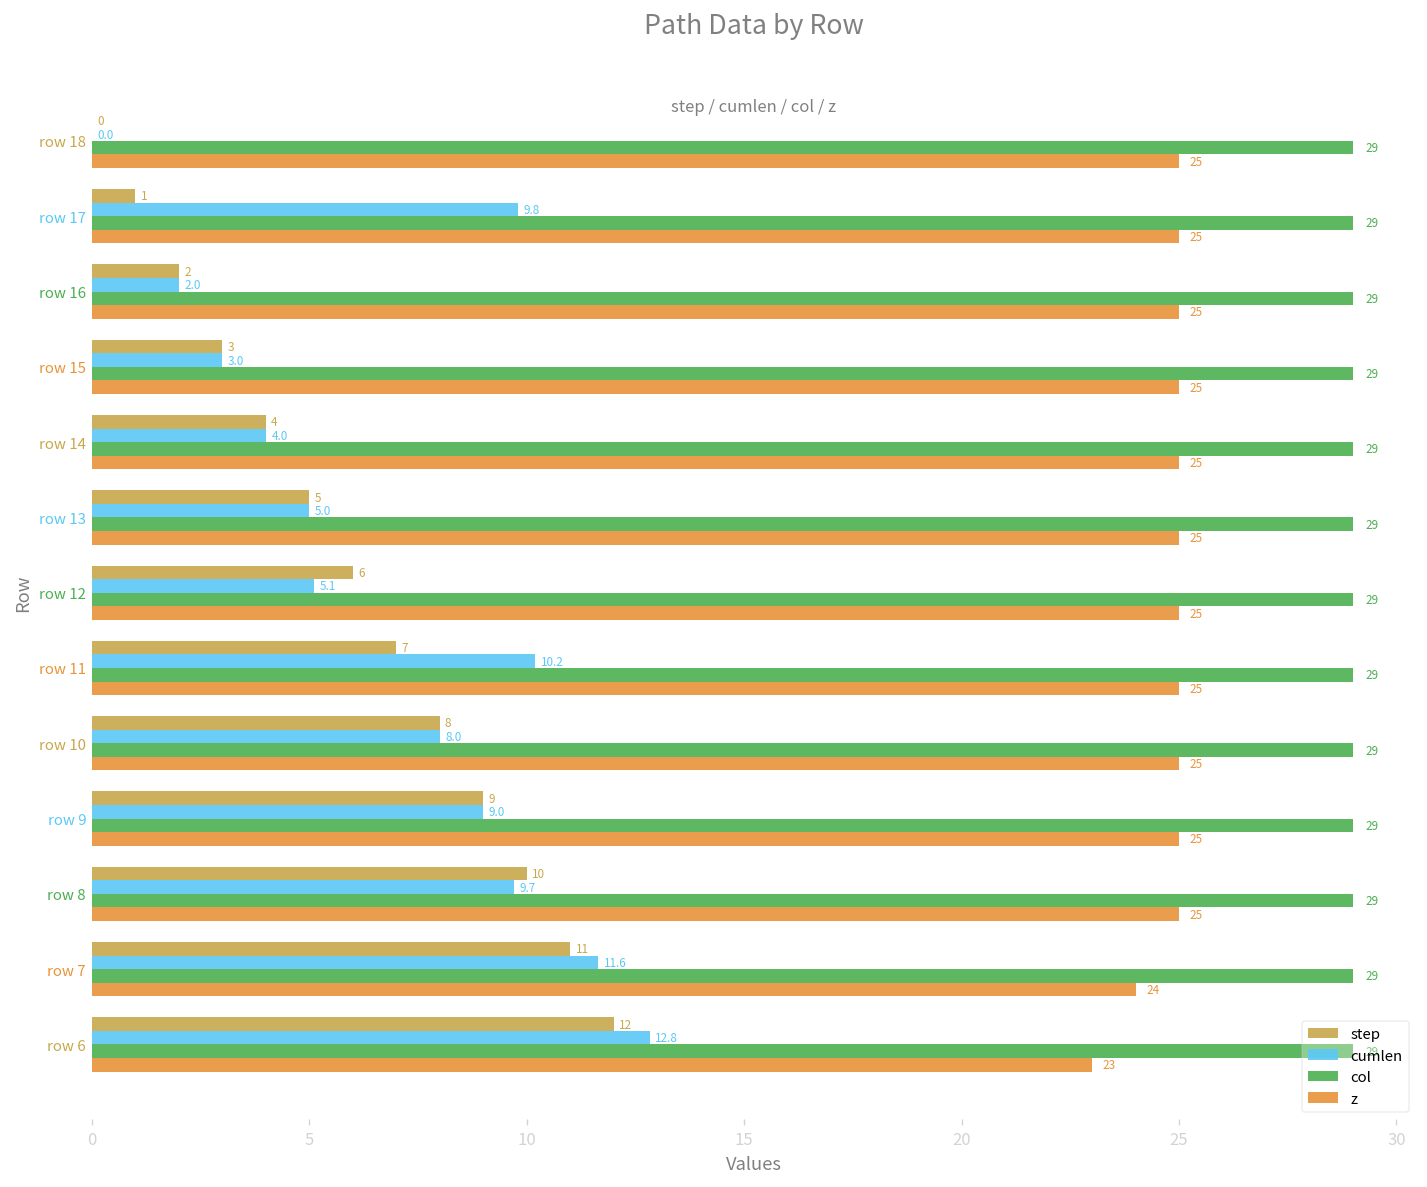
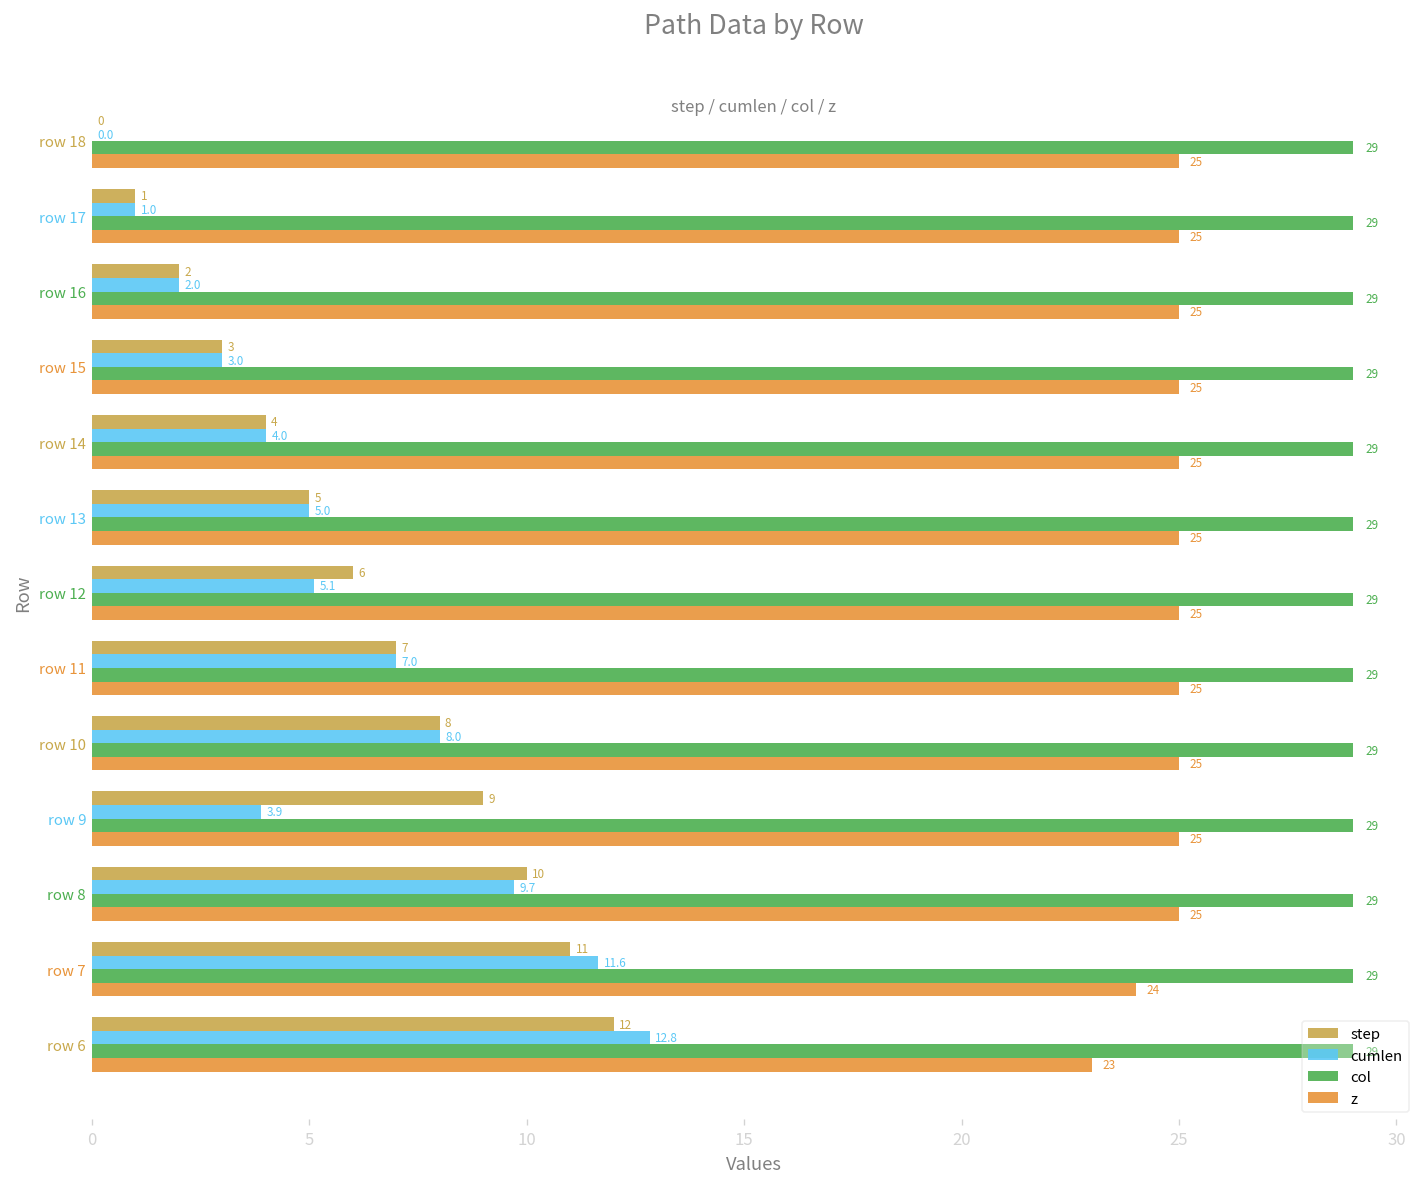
  {
    "cumlen": {
      "row 18": 0.0,
-     "row 17": 9.8,
+     "row 17": 1.0,
      "row 16": 2.0,
      "row 15": 3.0,
      "row 14": 4.0,
      "row 13": 5.0,
      "row 12": 5.1,
-     "row 11": 10.2,
+     "row 11": 7.0,
      "row 10": 8.0,
-     "row 9": 9.0,
+     "row 9": 3.9,
      "row 8": 9.7,
      "row 7": 11.6,
      "row 6": 12.8
    },
    "col": {
      "row 18": 29,
      "row 17": 29,
      "row 16": 29,
      "row 15": 29,
      "row 14": 29,
      "row 13": 29,
      "row 12": 29,
      "row 11": 29,
      "row 10": 29,
      "row 9": 29,
      "row 8": 29,
      "row 7": 29
    }
  }
